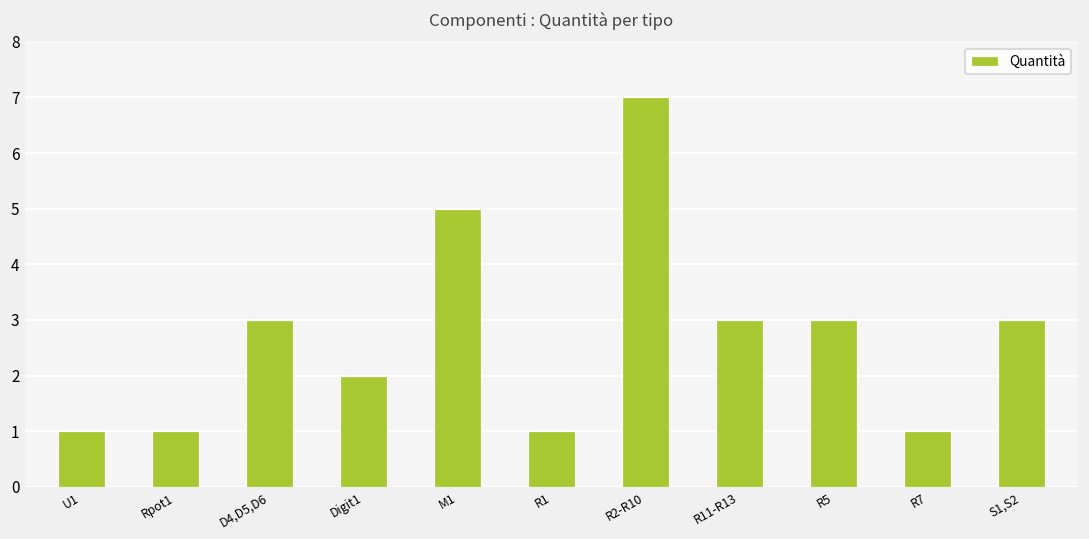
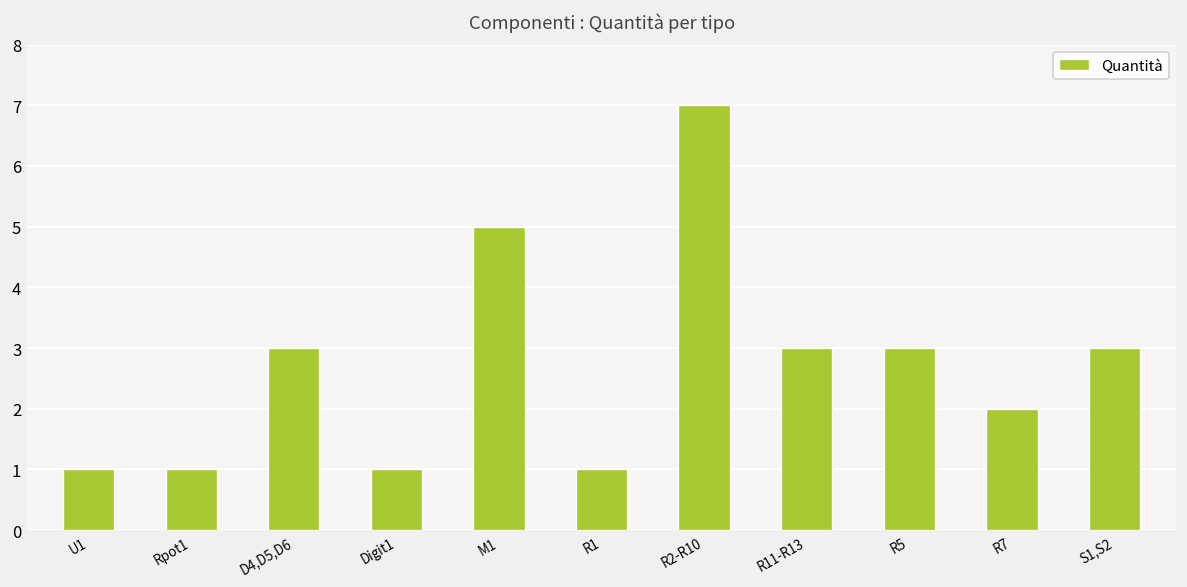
  {
    "U1": 1,
    "Rpot1": 1,
    "D4,D5,D6": 3,
-   "Digit1": 2,
+   "Digit1": 1,
    "M1": 5,
    "R1": 1,
    "R2-R10": 7,
    "R11-R13": 3,
    "R5": 3,
-   "R7": 1,
+   "R7": 2,
    "S1,S2": 3
  }
